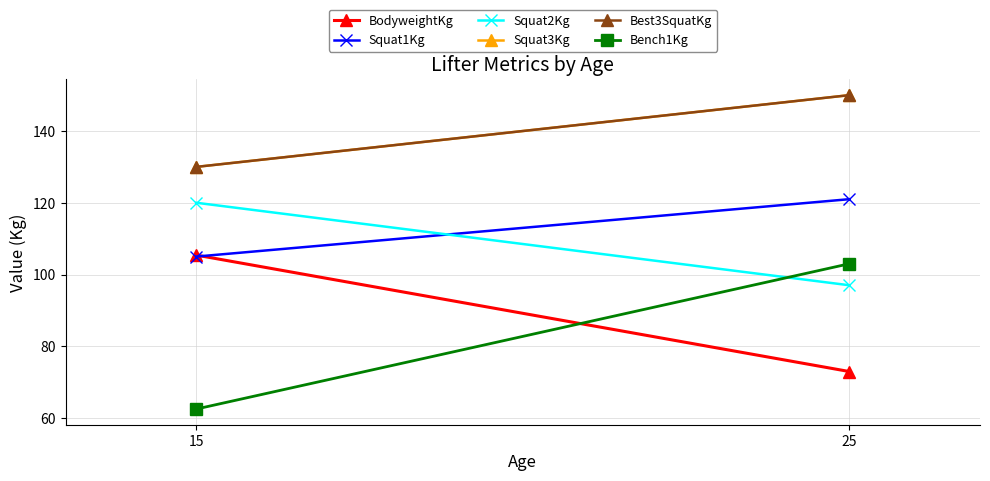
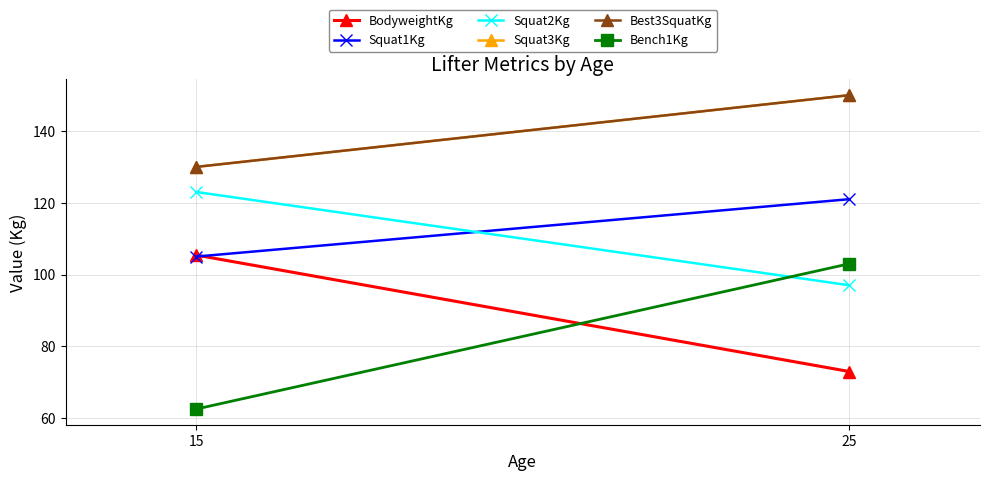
  {
    "BodyweightKg": {
      "25": 73
    },
    "Squat1Kg": {
      "25": 121
    },
    "Squat2Kg": {
-     "15": 120,
+     "15": 123,
      "25": 97
    },
    "Best3SquatKg": {
      "15": 130,
      "25": 150
    },
    "Bench1Kg": {
      "15": 63,
      "25": 103
    }
  }
